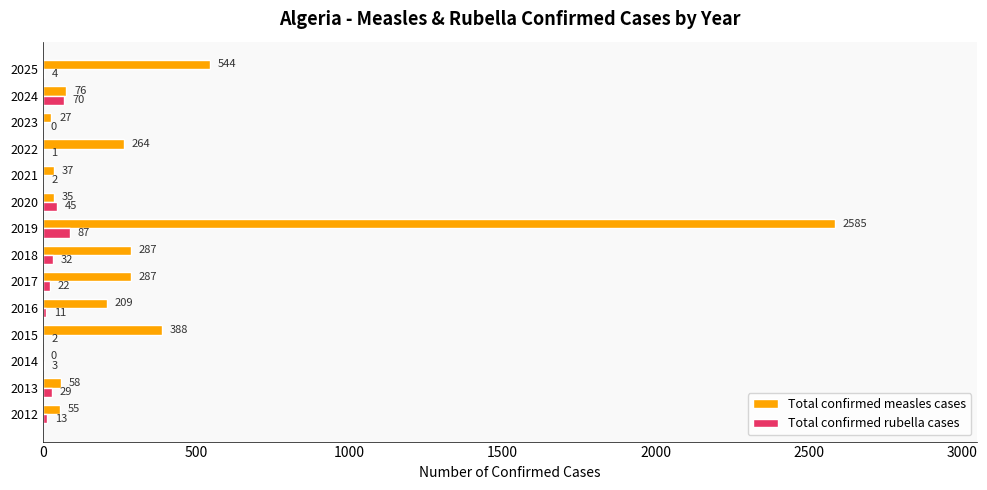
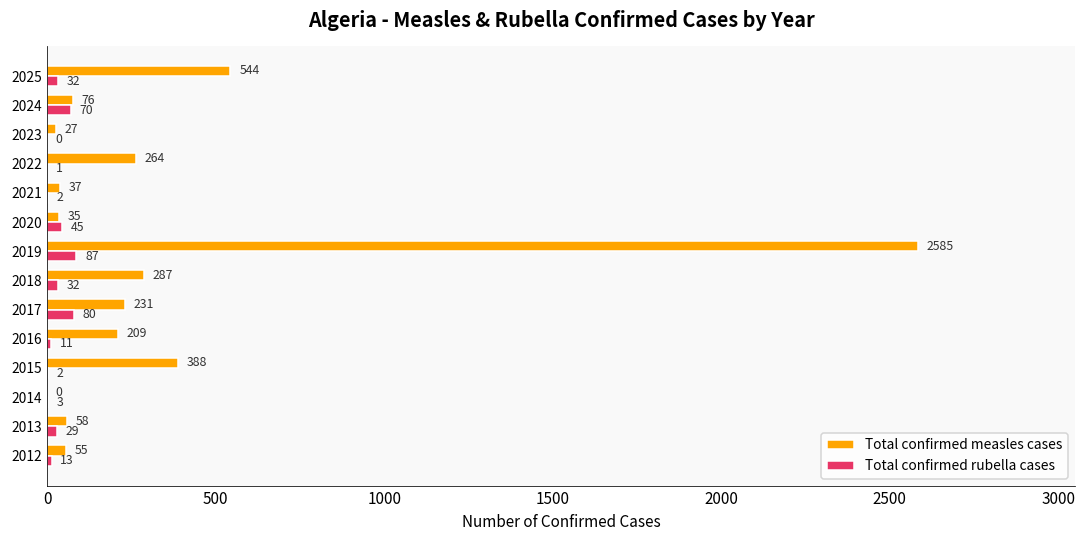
  {
    "Total confirmed measles cases": {
      "2025": 544,
      "2024": 76,
      "2023": 27,
      "2022": 264,
      "2021": 37,
      "2020": 35,
      "2019": 2585,
      "2018": 287,
-     "2017": 287,
+     "2017": 231,
      "2016": 209,
      "2015": 388,
      "2014": 0,
      "2013": 58,
      "2012": 55
    },
    "Total confirmed rubella cases": {
-     "2025": 4,
+     "2025": 32,
      "2024": 70,
      "2023": 0,
      "2022": 1,
      "2021": 2,
      "2020": 45,
      "2019": 87,
      "2018": 32,
-     "2017": 22,
+     "2017": 80,
      "2016": 11,
      "2015": 2,
      "2014": 3,
      "2013": 29,
      "2012": 13
    }
  }
